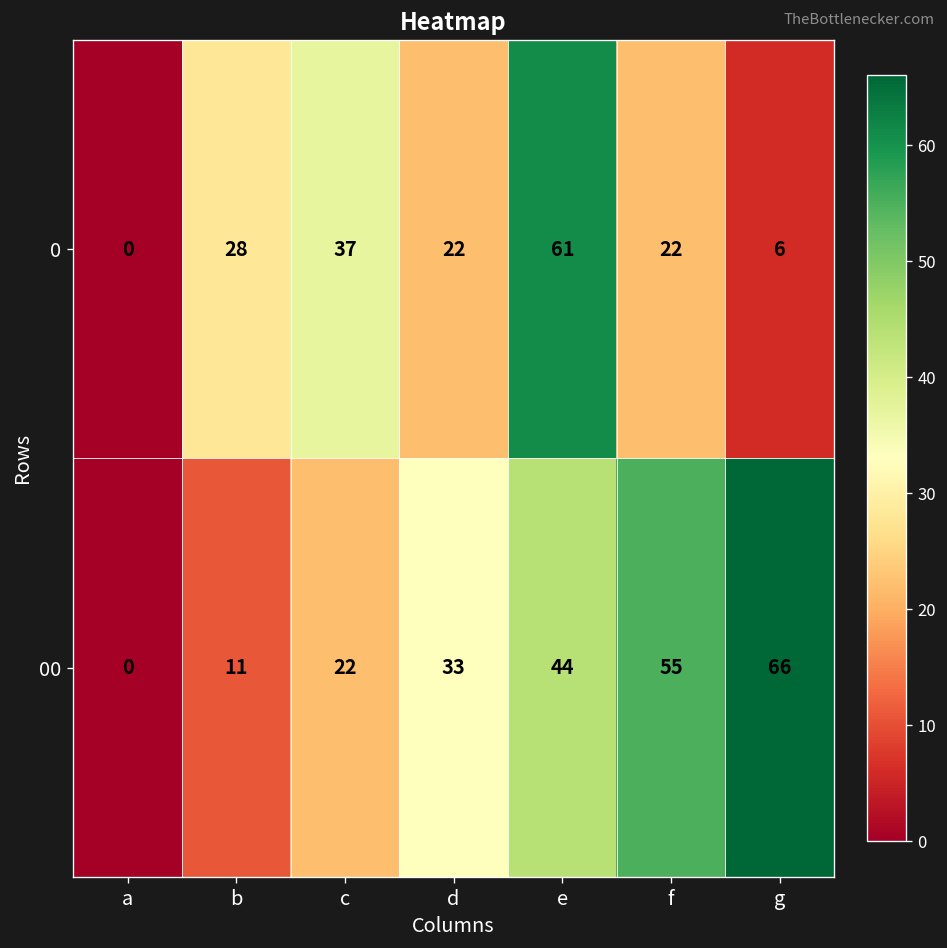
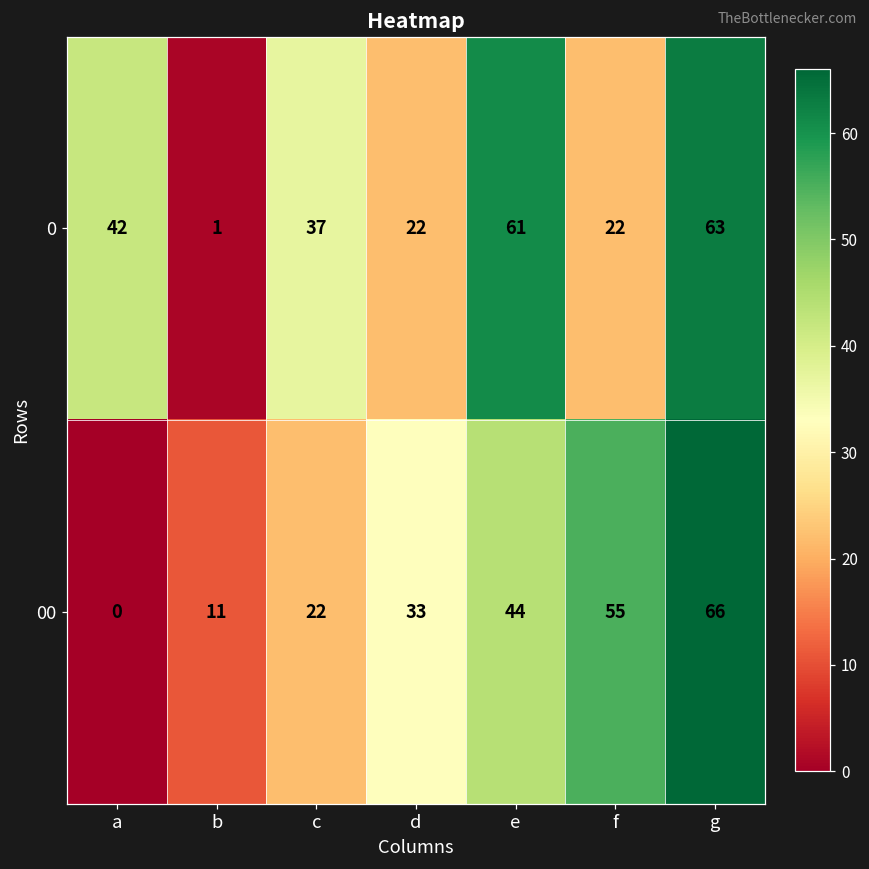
  {
    "0": {
-     "a": 0,
-     "b": 28,
+     "a": 42,
+     "b": 1,
      "c": 37,
      "d": 22,
      "e": 61,
      "f": 22,
-     "g": 6
+     "g": 63
    },
    "00": {
      "a": 0,
      "b": 11,
      "c": 22,
      "d": 33,
      "e": 44,
      "f": 55,
      "g": 66
    }
  }
